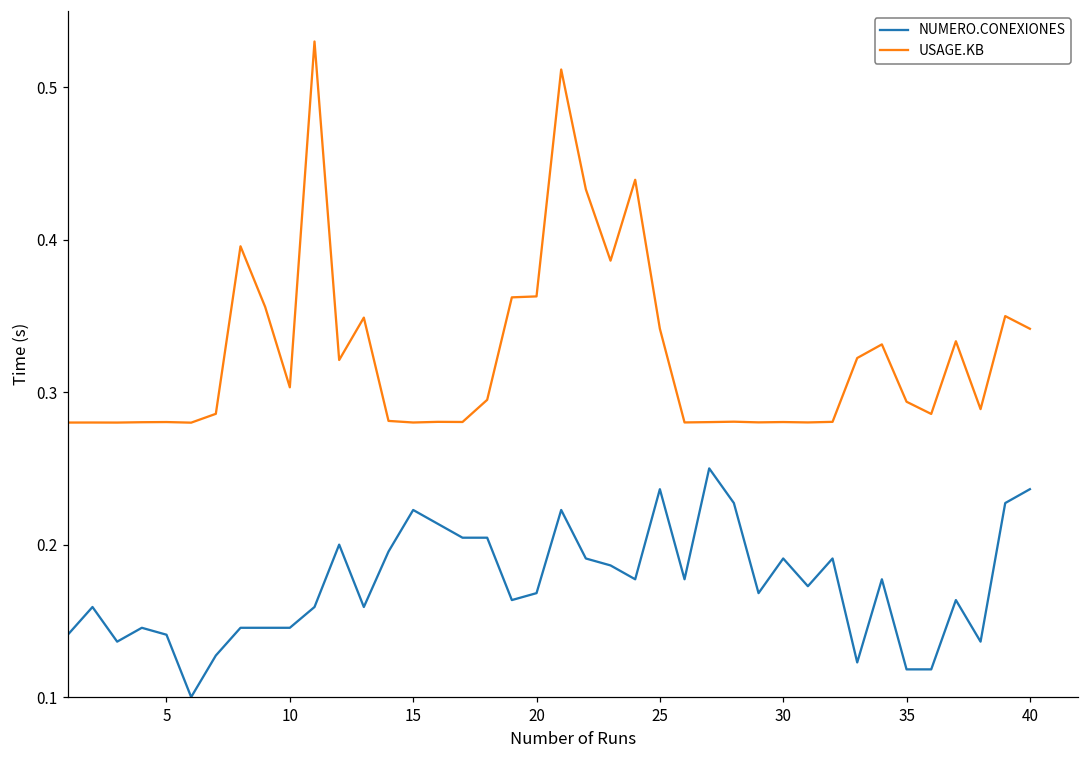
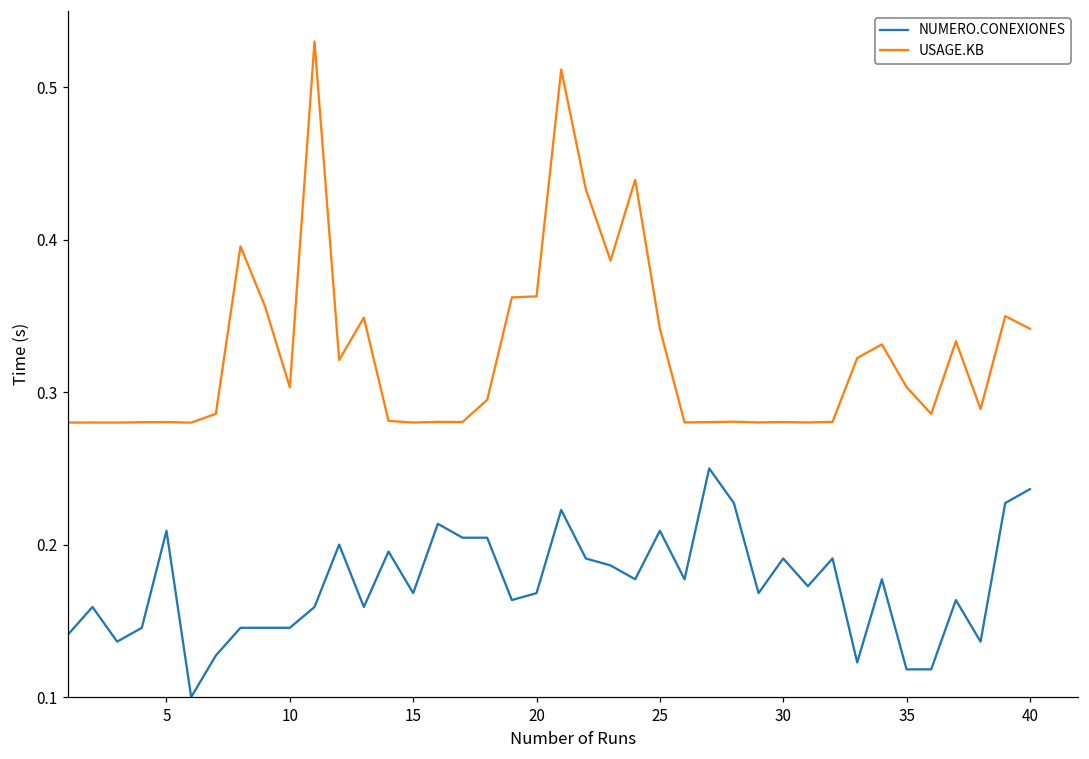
  {
    "NUMERO.CONEXIONES": {
-     "5": 0.141,
+     "5": 0.209,
      "10": 0.145,
-     "15": 0.223,
+     "15": 0.168,
      "20": 0.168,
-     "25": 0.236,
+     "25": 0.209,
      "30": 0.191,
      "35": 0.118,
      "40": 0.236
    },
    "USAGE.KB": {
      "5": 0.280,
      "10": 0.303,
      "15": 0.280,
      "20": 0.363,
      "25": 0.342,
      "30": 0.280,
-     "35": 0.294,
+     "35": 0.303,
      "40": 0.342
    }
  }
